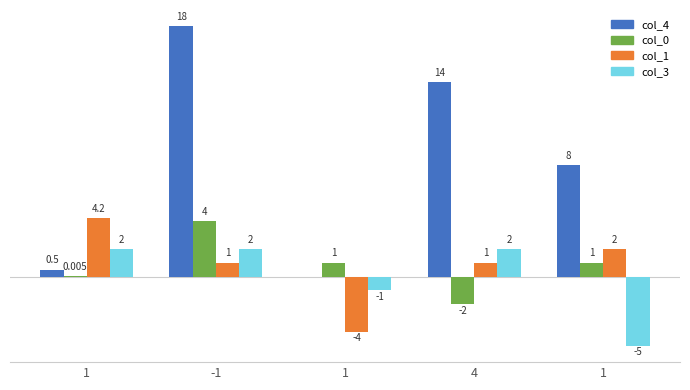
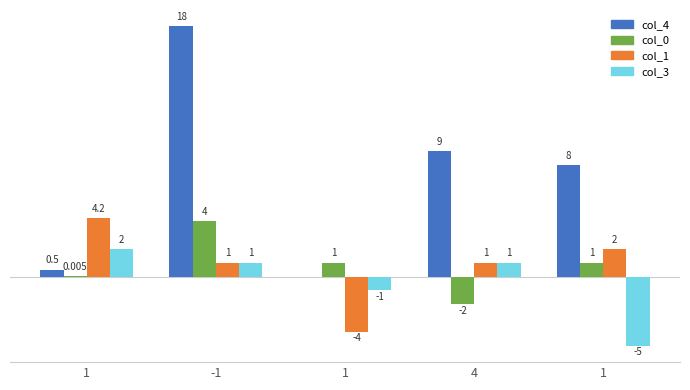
  {
    "col_4": {
      "-1": 18,
-     "4": 14
+     "4": 9
    },
    "col_0": {
      "-1": 4,
      "4": -2
    },
    "col_1": {
      "-1": 1,
      "4": 1
    },
    "col_3": {
-     "-1": 2,
-     "4": 2
+     "-1": 1,
+     "4": 1
    }
  }
